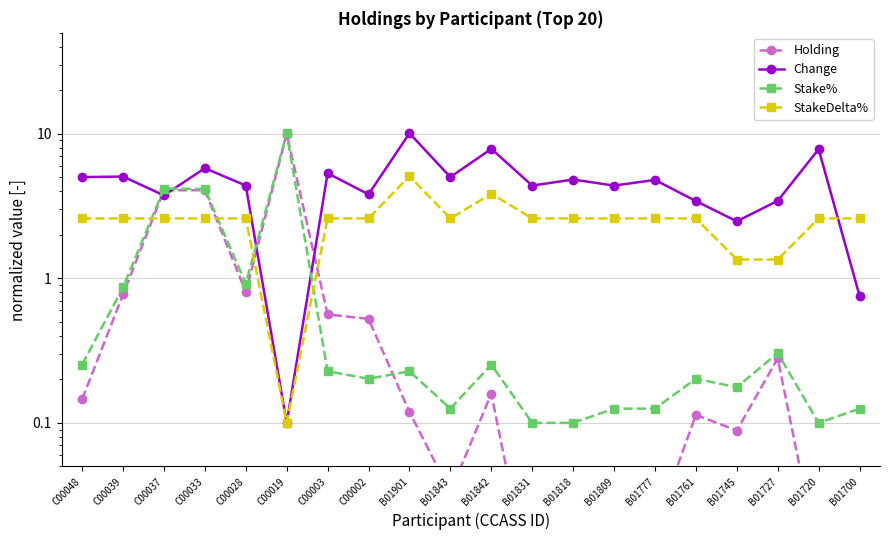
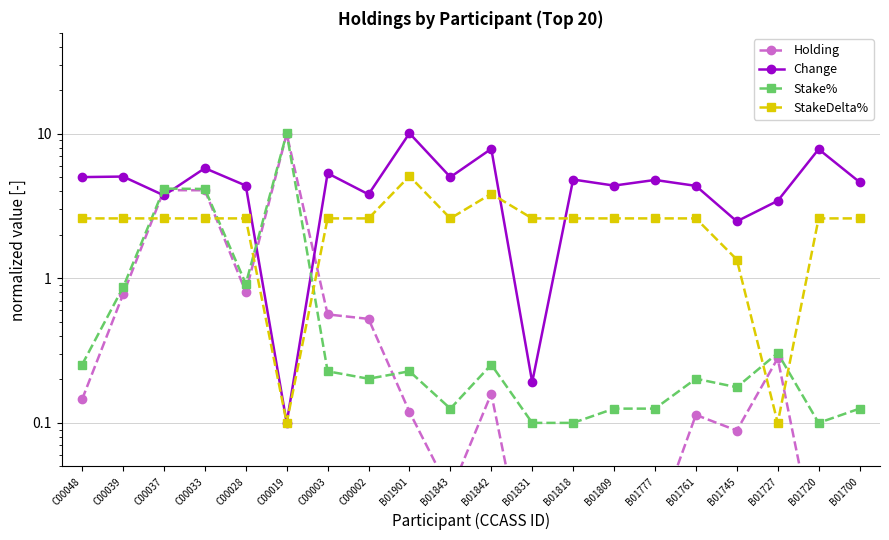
  {
    "Holding": {
      "C00048": 0.15,
      "C00039": 0.8,
      "C00028": 0.8,
      "C00003": 0.56,
      "C00002": 0.52,
      "B01901": 0.12,
      "B01842": 0.16,
      "B01761": 0.11,
      "B01745": 0.09,
      "B01727": 0.28
    },
    "Change": {
      "C00048": 5.0,
      "C00039": 5.1,
      "C00037": 3.8,
      "C00033": 5.8,
      "C00028": 4.4,
      "C00003": 5.3,
      "C00002": 3.8,
      "B01901": 10,
      "B01843": 5.0,
      "B01842": 8,
-     "B01831": 4.4,
+     "B01831": 0.19,
      "B01818": 4.8,
      "B01809": 4.4,
      "B01777": 4.8,
-     "B01761": 3.4,
+     "B01761": 4.4,
      "B01745": 2.5,
      "B01727": 3.4,
      "B01720": 8,
-     "B01700": 0.8
+     "B01700": 4.6
    },
    "Stake%": {
      "C00048": 0.25,
      "C00039": 0.9,
      "C00028": 0.9,
      "C00003": 0.23,
      "C00002": 0.20,
      "B01901": 0.23,
      "B01843": 0.13,
      "B01842": 0.25,
      "B01831": 0.10,
      "B01818": 0.10,
      "B01809": 0.13,
      "B01777": 0.13,
      "B01761": 0.20,
      "B01745": 0.18,
      "B01727": 0.30,
      "B01720": 0.10,
      "B01700": 0.13
    },
    "StakeDelta%": {
      "C00048": 2.6,
      "C00039": 2.6,
      "C00037": 2.6,
      "C00033": 2.6,
      "C00028": 2.6,
      "C00003": 2.6,
      "C00002": 2.6,
      "B01901": 5.1,
      "B01843": 2.6,
      "B01842": 3.8,
      "B01831": 2.6,
      "B01818": 2.6,
      "B01809": 2.6,
      "B01777": 2.6,
      "B01761": 2.6,
      "B01745": 1.3,
-     "B01727": 1.3,
+     "B01727": 0.10,
      "B01720": 2.6,
      "B01700": 2.6
    }
  }
